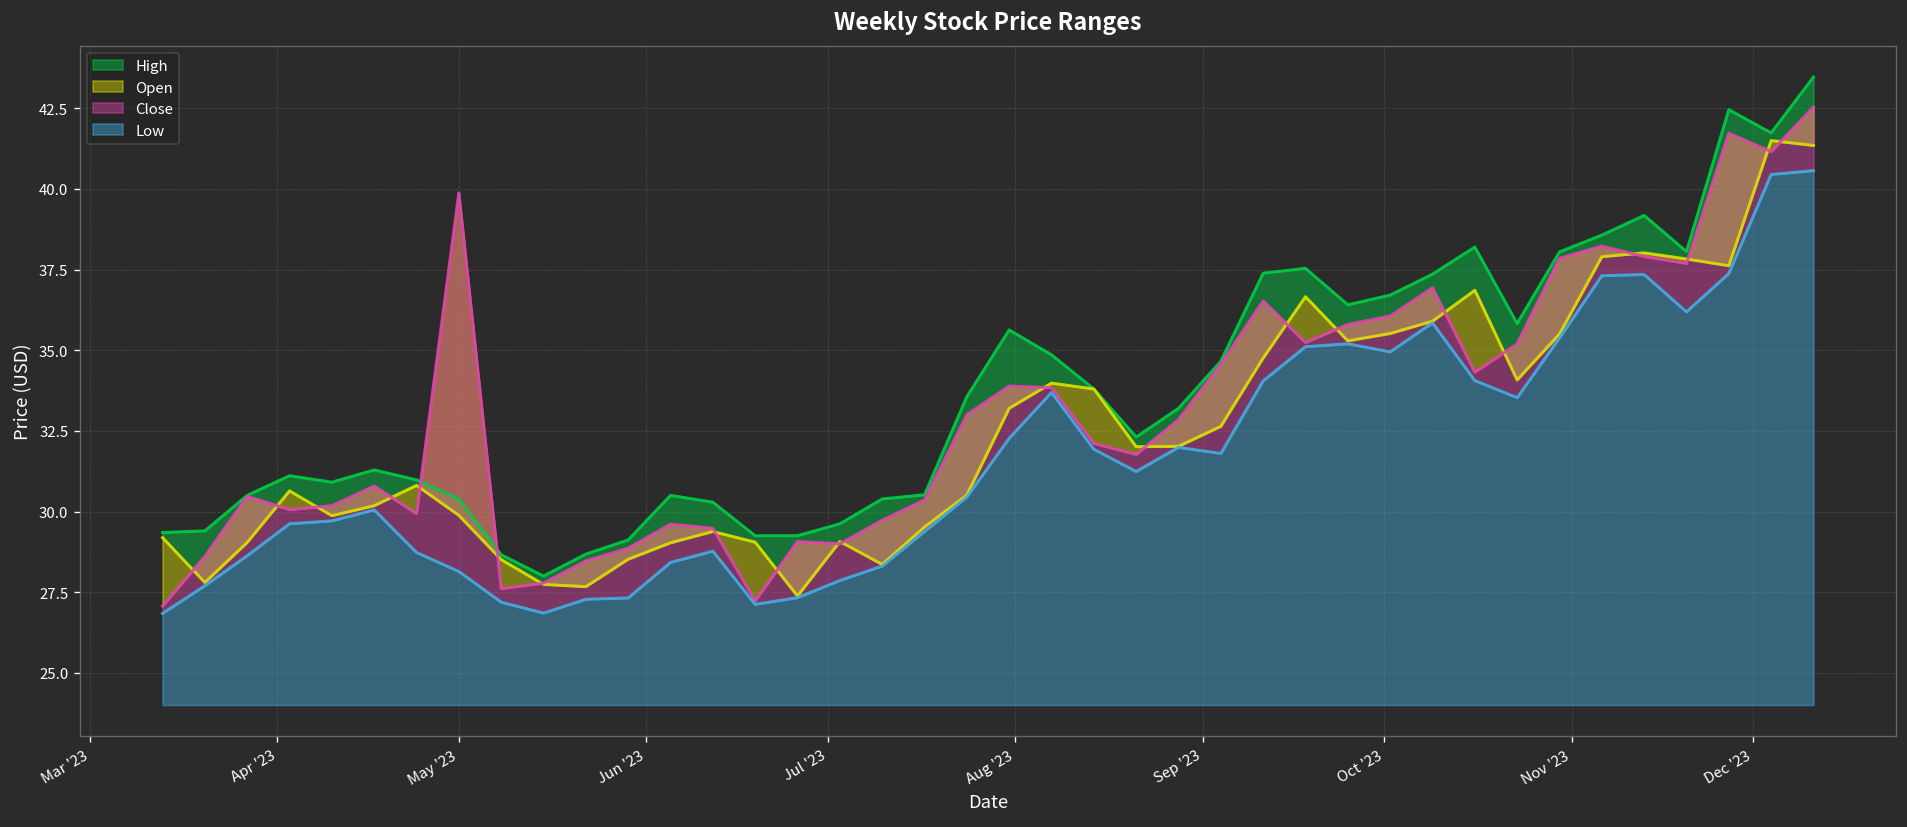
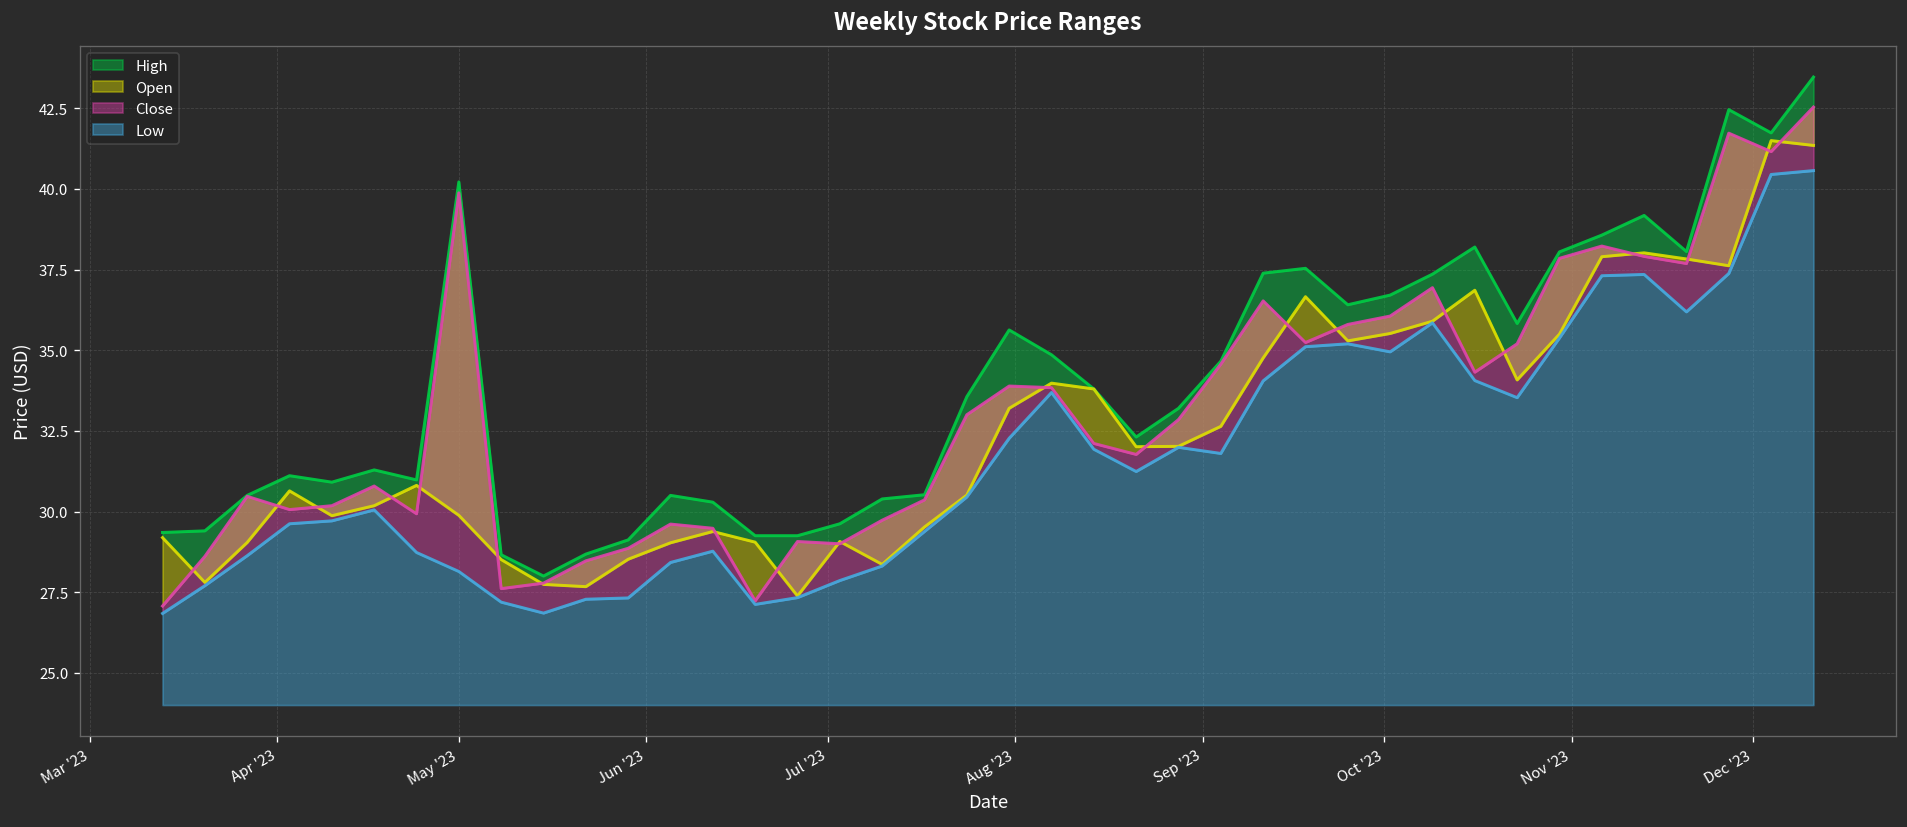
  {
    "High": {
-     "May '23": 30.4
+     "May '23": 40.2
    },
    "Low": {
      "May '23": 28.1
    }
  }
